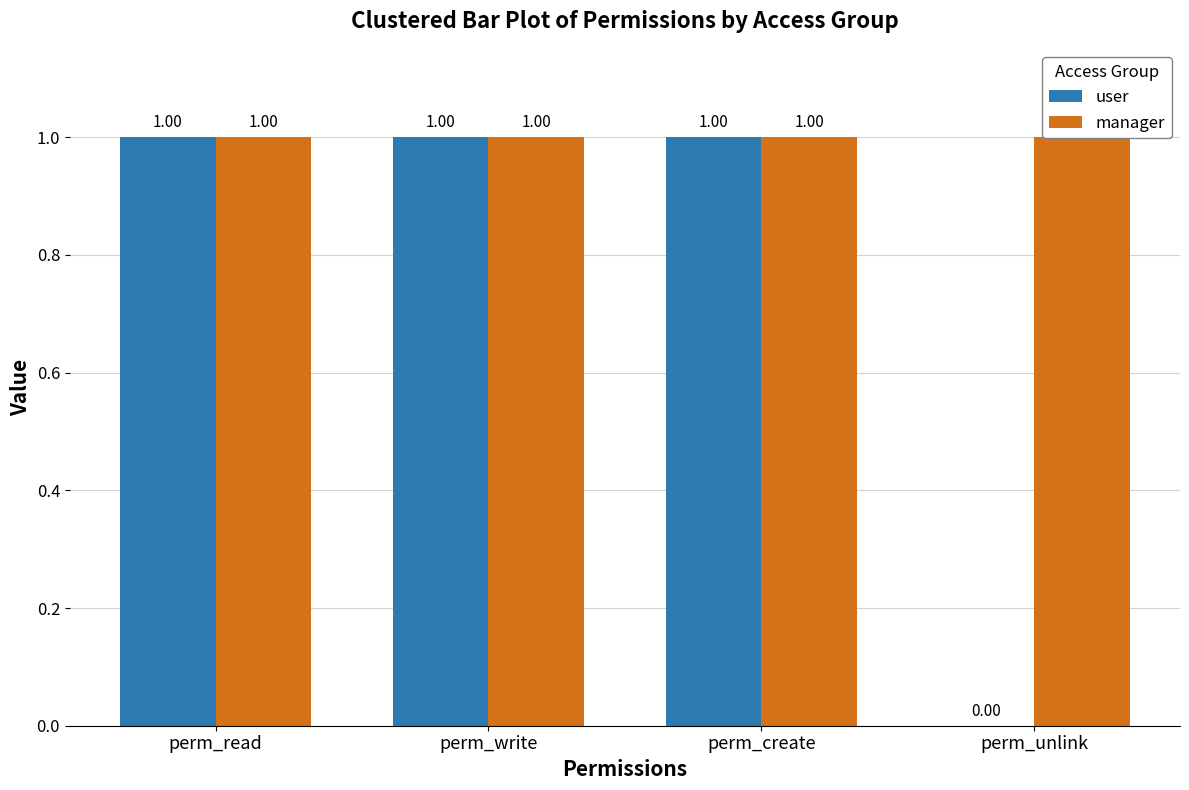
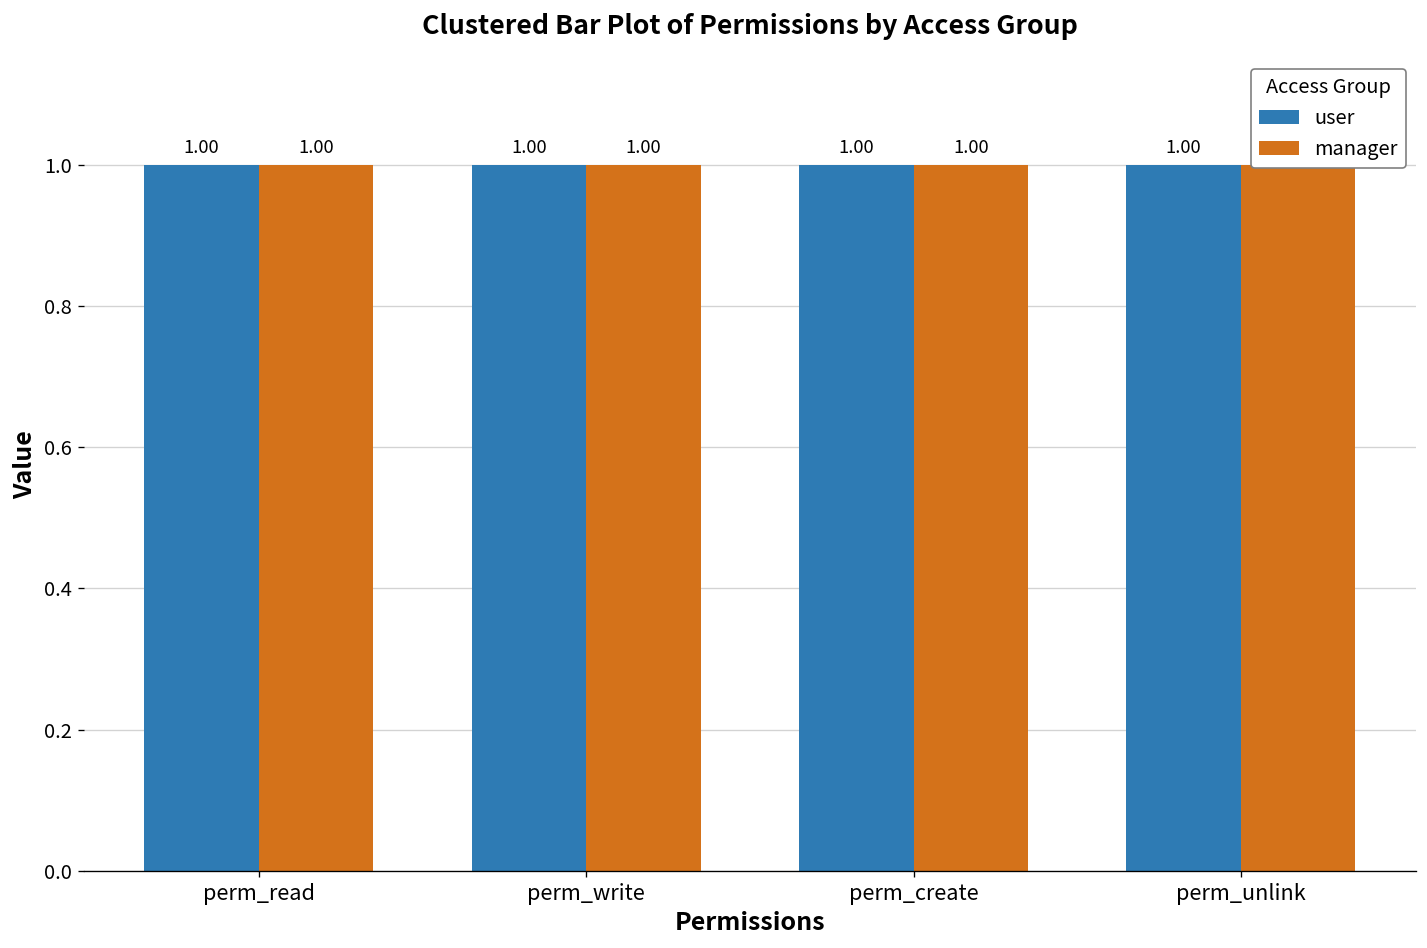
  {
    "user": {
      "perm_read": 1.00,
      "perm_write": 1.00,
      "perm_create": 1.00,
-     "perm_unlink": 0.00
+     "perm_unlink": 1.00
    },
    "manager": {
      "perm_read": 1.00,
      "perm_write": 1.00,
      "perm_create": 1.00
    }
  }
